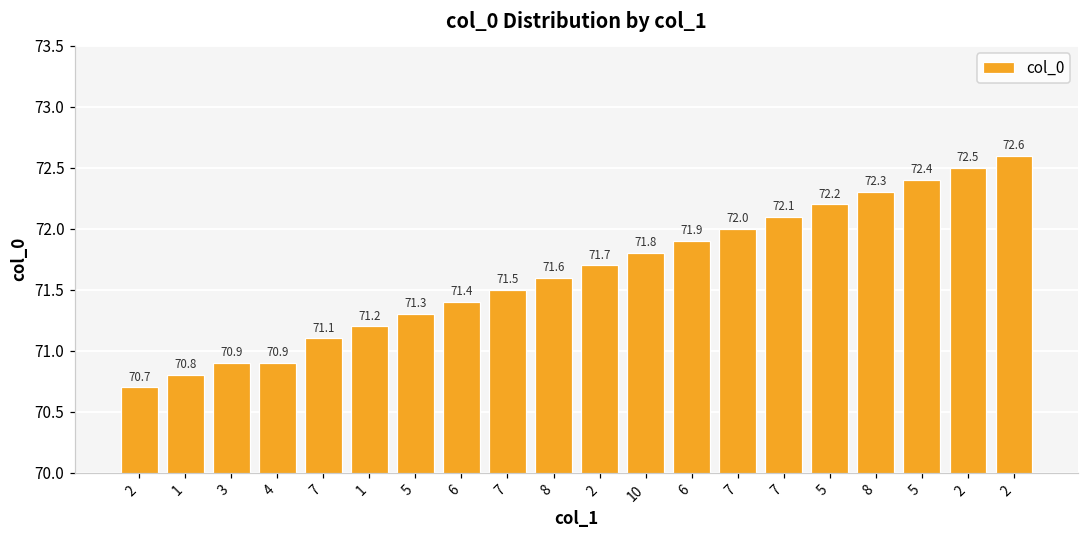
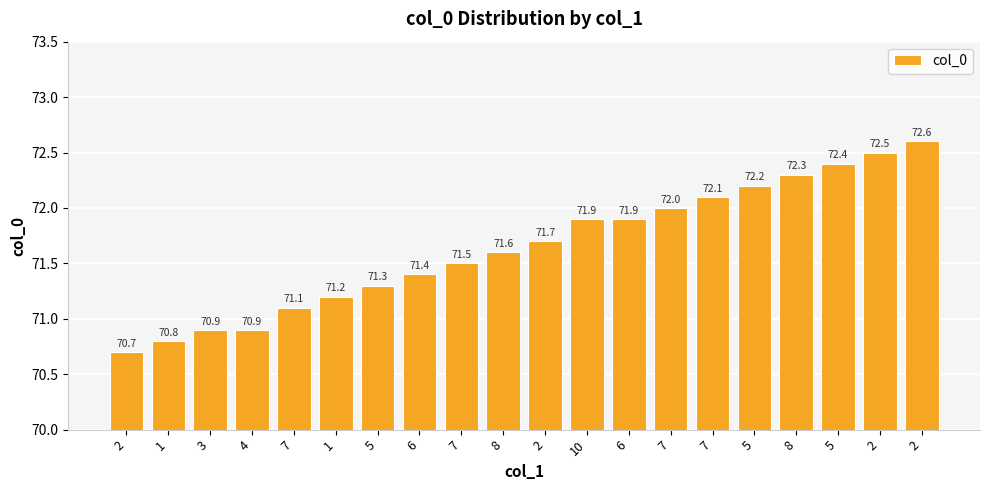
  {
    "3": 70.9,
    "4": 70.9,
-   "10": 71.8
+   "10": 71.9
  }
